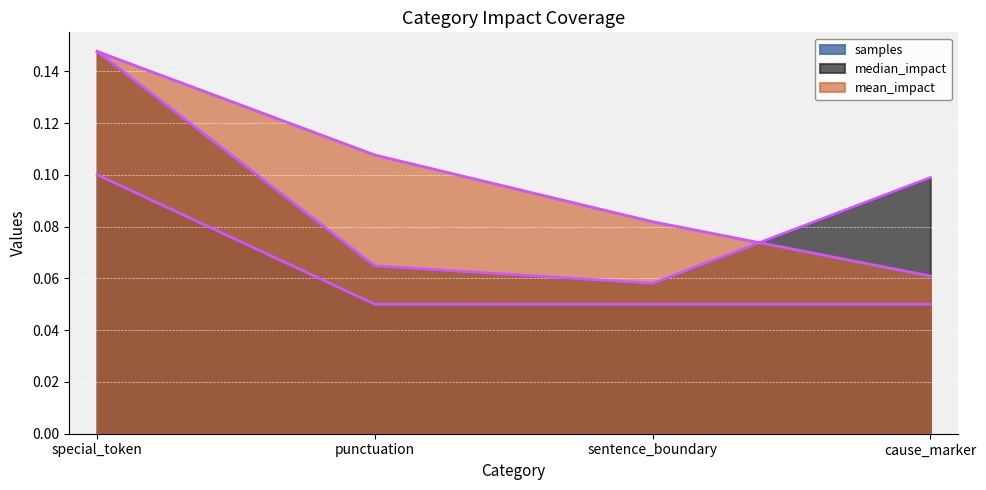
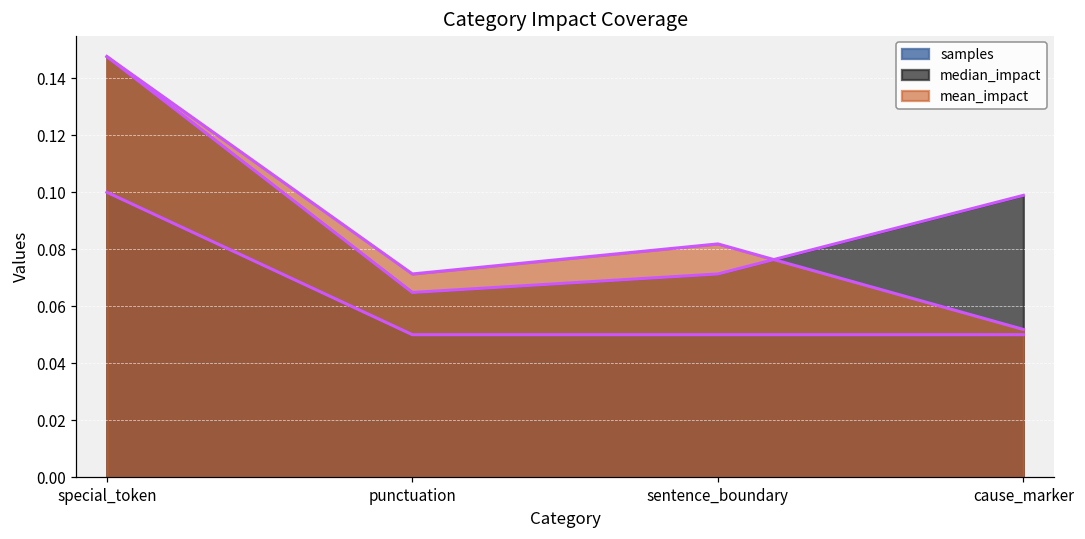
  {
    "samples": {
      "special_token": 0.100,
      "punctuation": 0.050,
      "sentence_boundary": 0.050,
      "cause_marker": 0.050
    },
    "median_impact": {
      "punctuation": 0.065,
-     "sentence_boundary": 0.058,
+     "sentence_boundary": 0.071,
      "cause_marker": 0.099
    },
    "mean_impact": {
-     "punctuation": 0.108,
+     "punctuation": 0.071,
      "sentence_boundary": 0.082,
-     "cause_marker": 0.061
+     "cause_marker": 0.052
    }
  }
